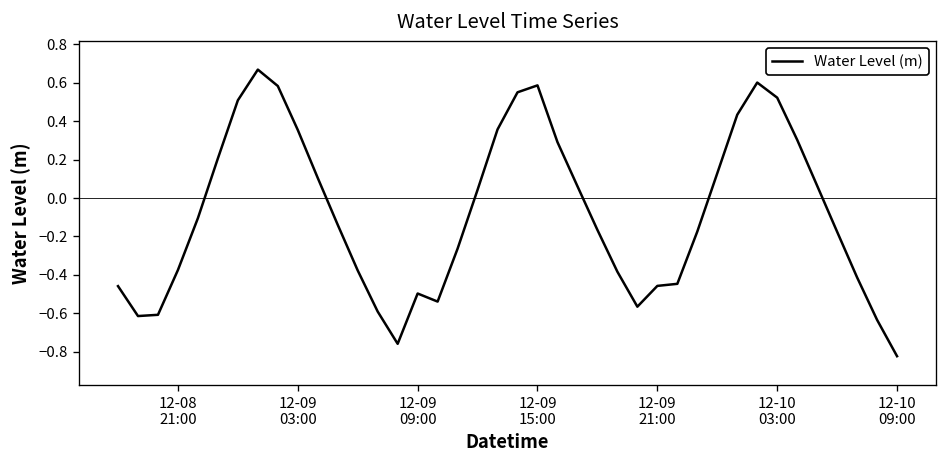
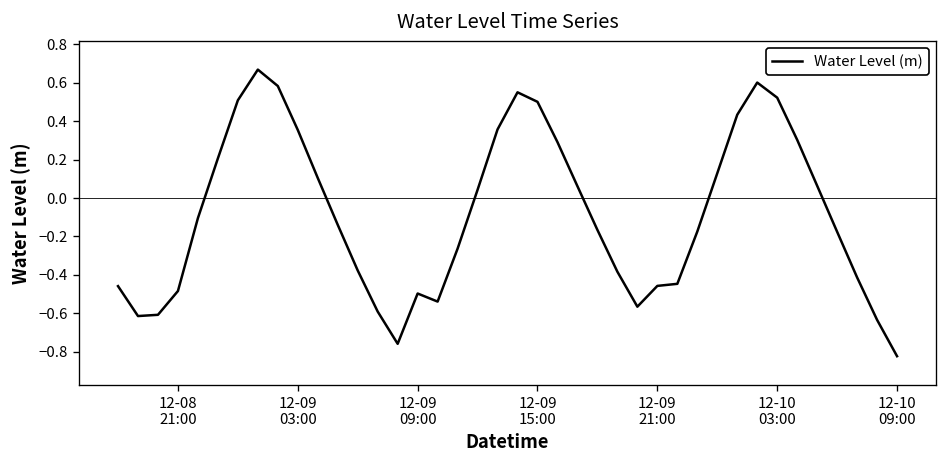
  {
-   "12-08 21:00": -0.37,
+   "12-08 21:00": -0.48,
    "12-09 03:00": 0.35,
    "12-09 09:00": -0.50,
-   "12-09 15:00": 0.59,
+   "12-09 15:00": 0.50,
    "12-09 21:00": -0.46,
    "12-10 03:00": 0.52,
    "12-10 09:00": -0.82
  }
